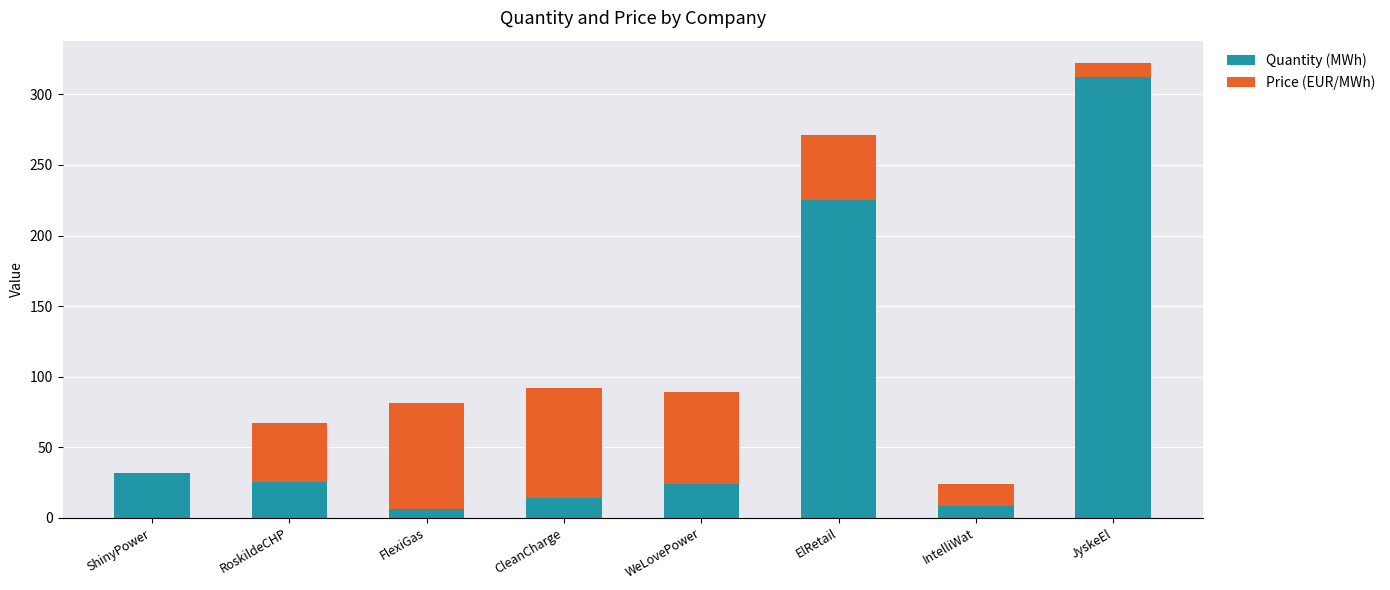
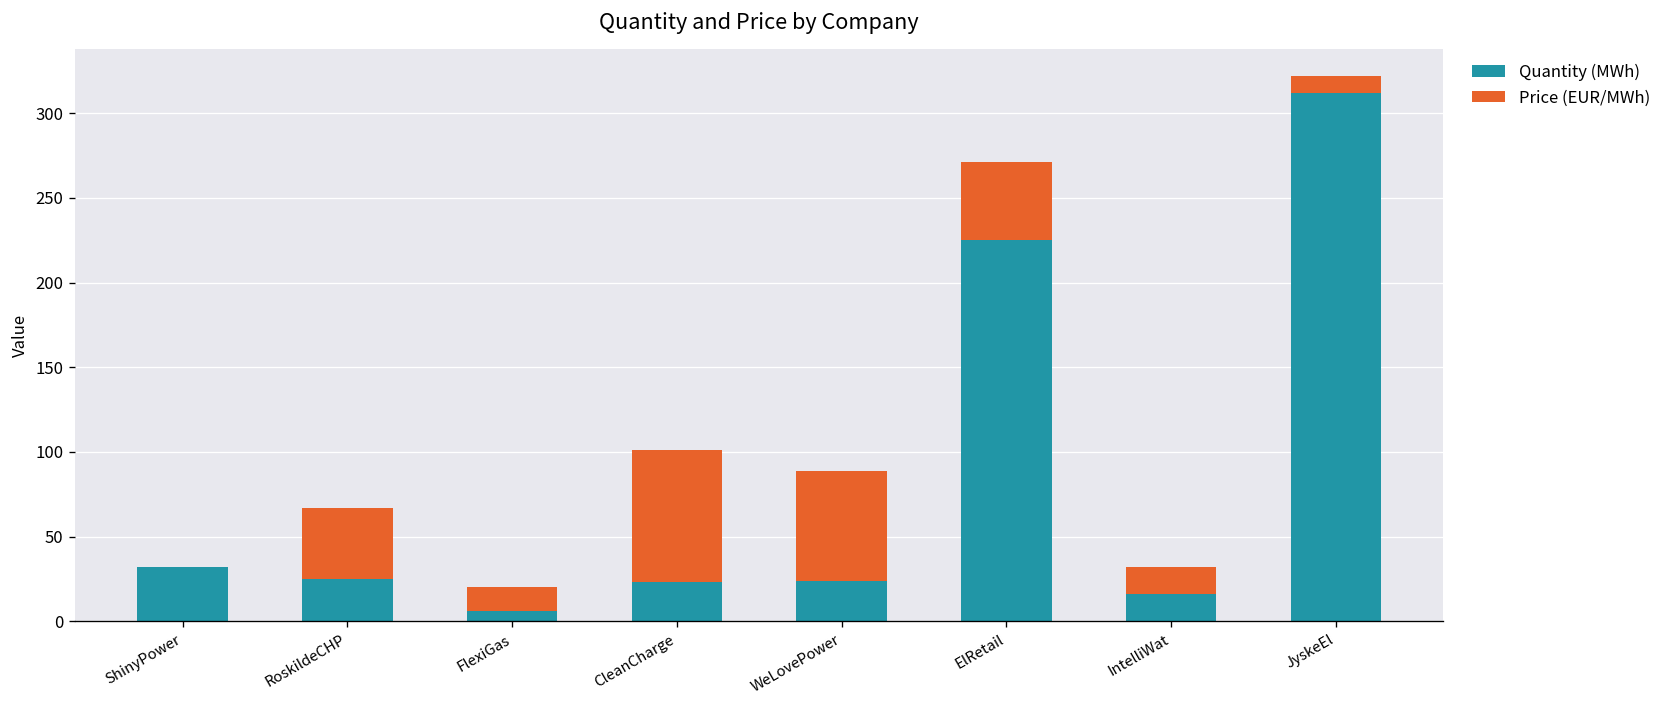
  {
    "Quantity (MWh)": {
      "ShinyPower": 32,
      "RoskildeCHP": 25,
      "FlexiGas": 6,
-     "CleanCharge": 14,
+     "CleanCharge": 23,
      "WeLovePower": 24,
      "ElRetail": 225,
-     "IntelliWat": 8,
+     "IntelliWat": 16,
      "JyskeEl": 312
    },
    "Price (EUR/MWh)": {
      "ShinyPower": 0,
      "RoskildeCHP": 42,
-     "FlexiGas": 75,
+     "FlexiGas": 14,
      "CleanCharge": 78,
      "WeLovePower": 65,
      "ElRetail": 46,
      "IntelliWat": 16,
      "JyskeEl": 10
    }
  }
